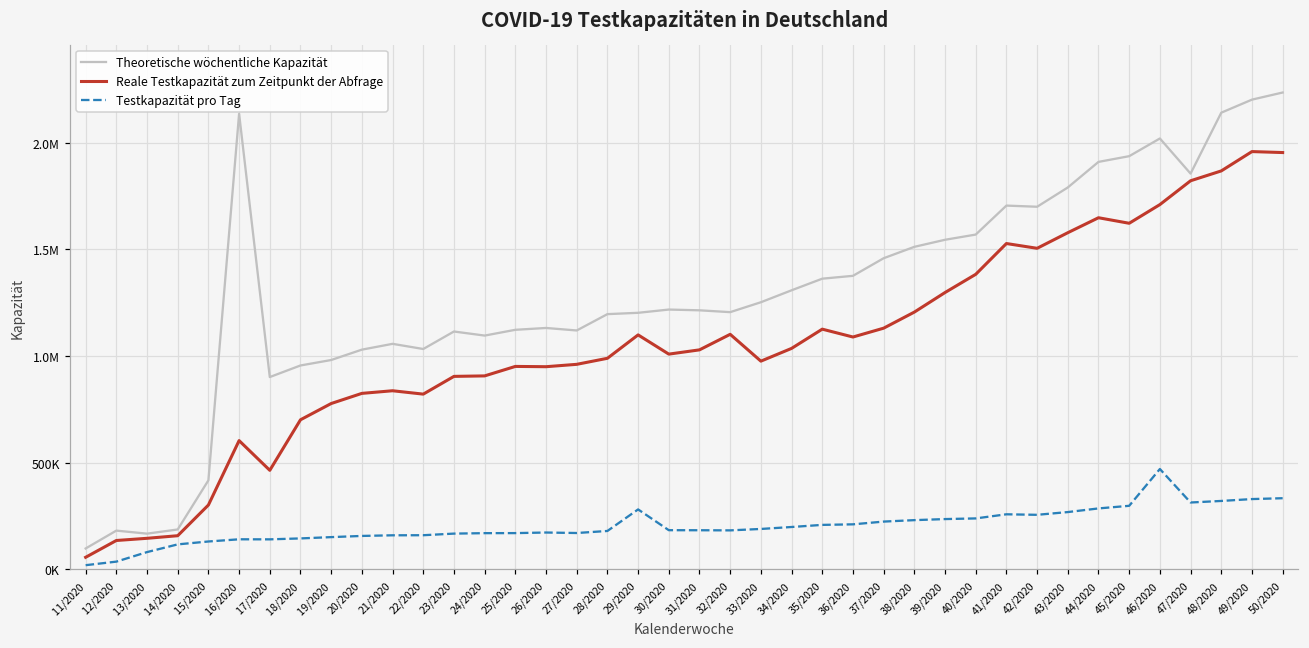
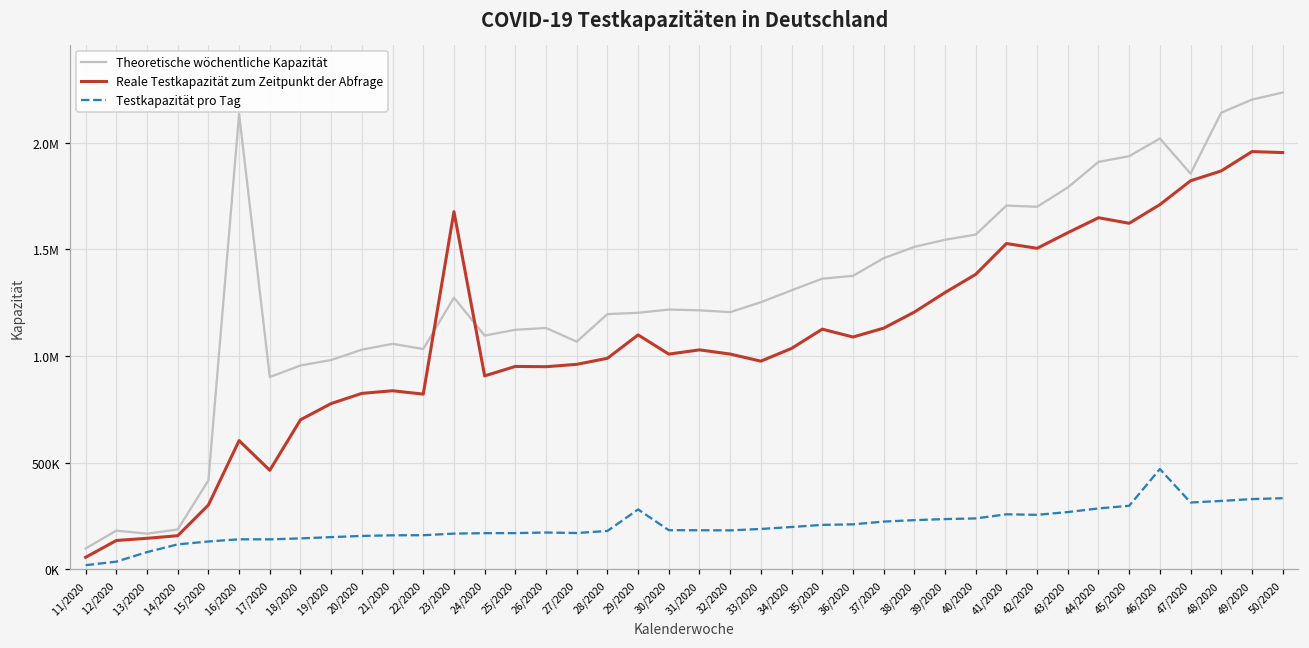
  {
    "Theoretische wöchentliche Kapazität": {
      "11/2020": 100000,
      "12/2020": 180000,
      "13/2020": 170000,
      "14/2020": 190000,
      "15/2020": 420000,
      "16/2020": 2140000,
      "17/2020": 900000,
      "18/2020": 960000,
      "19/2020": 980000,
      "20/2020": 1030000,
      "21/2020": 1060000,
      "22/2020": 1030000,
-     "23/2020": 1120000,
+     "23/2020": 1270000,
      "24/2020": 1100000,
      "25/2020": 1120000,
      "26/2020": 1130000,
-     "27/2020": 1120000,
+     "27/2020": 1070000,
      "28/2020": 1200000,
      "29/2020": 1200000,
      "30/2020": 1220000,
      "31/2020": 1210000,
      "32/2020": 1210000,
      "33/2020": 1250000,
      "34/2020": 1310000,
      "35/2020": 1360000,
      "36/2020": 1380000,
      "37/2020": 1460000,
      "38/2020": 1510000,
      "39/2020": 1550000,
      "40/2020": 1570000,
      "41/2020": 1710000,
      "42/2020": 1700000,
      "43/2020": 1790000,
      "44/2020": 1910000,
      "45/2020": 1940000,
      "46/2020": 2020000,
      "47/2020": 1860000,
      "48/2020": 2140000,
      "49/2020": 2200000,
      "50/2020": 2240000
    },
    "Reale Testkapazität zum Zeitpunkt der Abfrage": {
      "11/2020": 60000,
      "12/2020": 140000,
      "13/2020": 150000,
      "14/2020": 160000,
      "15/2020": 300000,
      "16/2020": 600000,
      "17/2020": 460000,
      "18/2020": 700000,
      "19/2020": 780000,
      "20/2020": 830000,
      "21/2020": 840000,
      "22/2020": 820000,
-     "23/2020": 900000,
+     "23/2020": 1680000,
      "24/2020": 910000,
      "25/2020": 950000,
      "26/2020": 950000,
      "27/2020": 960000,
      "28/2020": 990000,
      "29/2020": 1100000,
      "30/2020": 1010000,
      "31/2020": 1030000,
-     "32/2020": 1100000,
+     "32/2020": 1010000,
      "33/2020": 980000,
      "34/2020": 1040000,
      "35/2020": 1130000,
      "36/2020": 1090000,
      "37/2020": 1130000,
      "38/2020": 1210000,
      "39/2020": 1300000,
      "40/2020": 1380000,
      "41/2020": 1530000,
      "42/2020": 1510000,
      "43/2020": 1580000,
      "44/2020": 1650000,
      "45/2020": 1620000,
      "46/2020": 1710000,
      "47/2020": 1820000,
      "48/2020": 1870000,
      "49/2020": 1960000,
      "50/2020": 1950000
    },
    "Testkapazität pro Tag": {
      "11/2020": 20000,
      "12/2020": 40000,
      "13/2020": 80000,
      "14/2020": 120000,
      "15/2020": 130000,
      "16/2020": 140000,
      "17/2020": 140000,
      "18/2020": 140000,
      "19/2020": 150000,
      "20/2020": 160000,
      "21/2020": 160000,
      "22/2020": 160000,
      "23/2020": 170000,
      "24/2020": 170000,
      "25/2020": 170000,
      "26/2020": 170000,
      "27/2020": 170000,
      "28/2020": 180000,
      "29/2020": 280000,
      "30/2020": 180000,
      "31/2020": 180000,
      "32/2020": 180000,
      "33/2020": 190000,
      "34/2020": 200000,
      "35/2020": 210000,
      "36/2020": 210000,
      "37/2020": 220000,
      "38/2020": 230000,
      "39/2020": 240000,
      "40/2020": 240000,
      "41/2020": 260000,
      "42/2020": 260000,
      "43/2020": 270000,
      "44/2020": 290000,
      "45/2020": 300000,
      "46/2020": 470000,
      "47/2020": 310000,
      "48/2020": 320000,
      "49/2020": 330000,
      "50/2020": 330000
    }
  }
